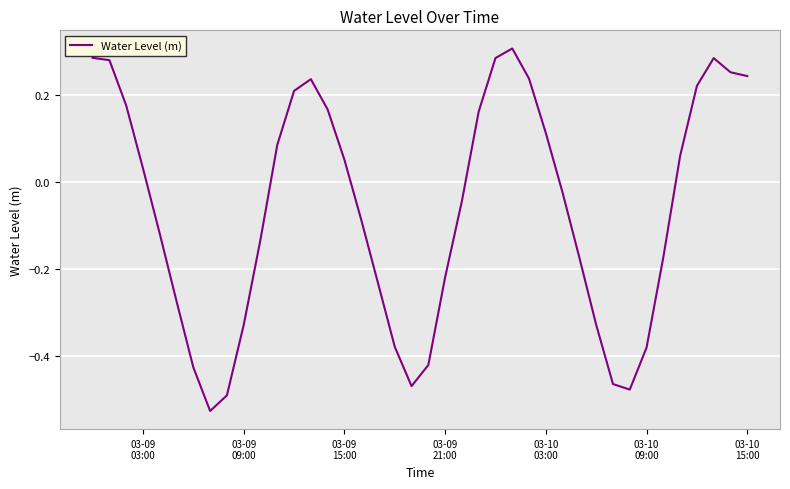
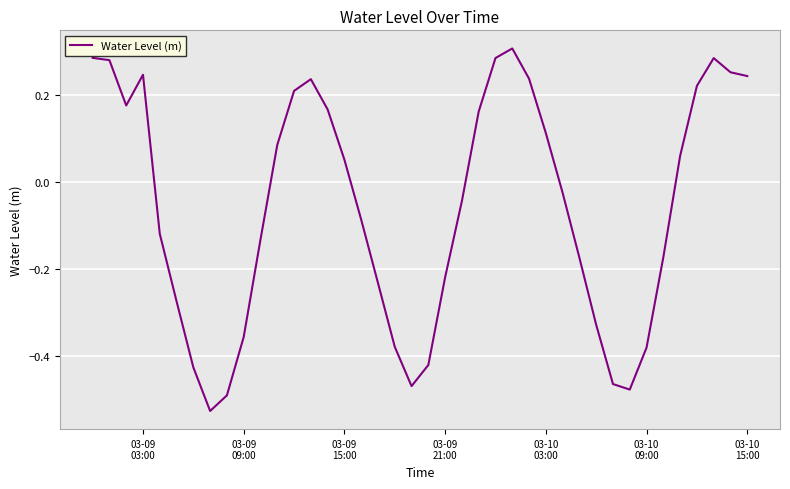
  {
-   "03-09 03:00": 0.03,
-   "03-09 09:00": -0.33,
+   "03-09 03:00": 0.25,
+   "03-09 09:00": -0.36,
    "03-09 15:00": 0.05,
    "03-09 21:00": -0.22,
    "03-10 03:00": 0.11,
    "03-10 09:00": -0.38,
    "03-10 15:00": 0.24
  }
